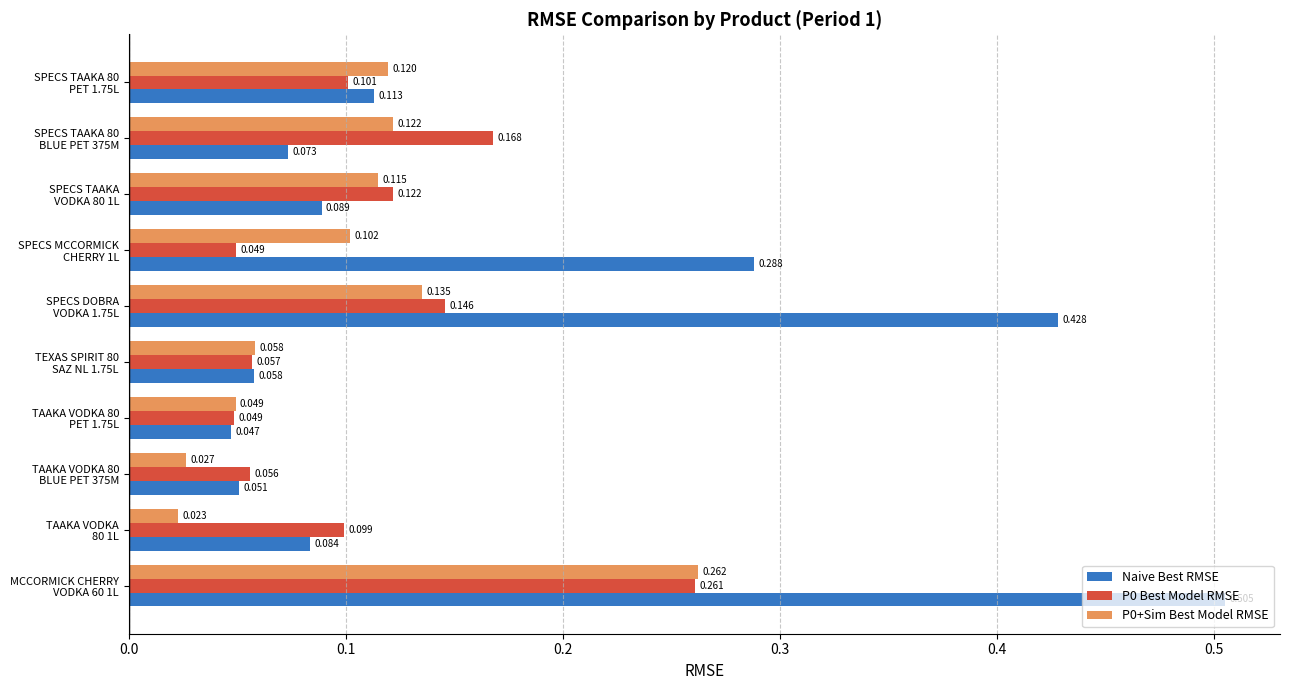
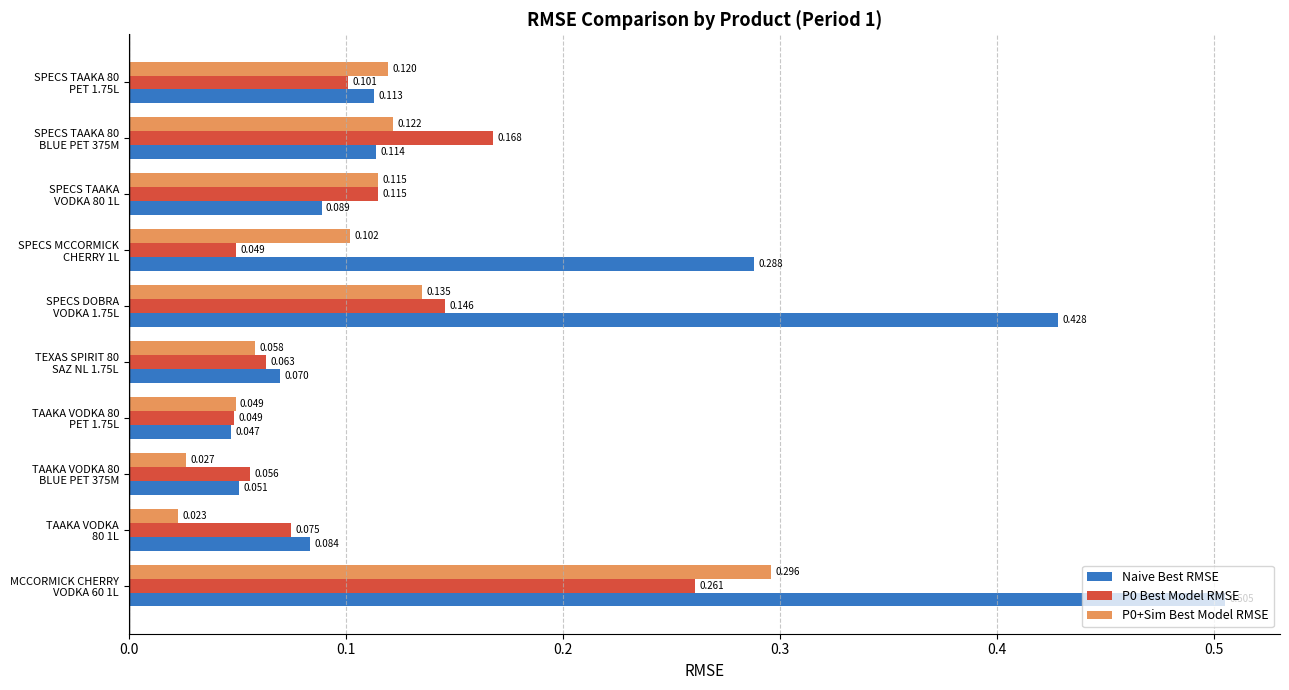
  {
    "Naive Best RMSE": {
      "SPECS TAAKA 80 PET 1.75L": 0.113,
-     "SPECS TAAKA 80 BLUE PET 375M": 0.073,
+     "SPECS TAAKA 80 BLUE PET 375M": 0.114,
      "SPECS TAAKA VODKA 80 1L": 0.089,
      "SPECS MCCORMICK CHERRY 1L": 0.288,
      "SPECS DOBRA VODKA 1.75L": 0.428,
-     "TEXAS SPIRIT 80 SAZ NL 1.75L": 0.058,
+     "TEXAS SPIRIT 80 SAZ NL 1.75L": 0.070,
      "TAAKA VODKA 80 PET 1.75L": 0.047,
      "TAAKA VODKA 80 BLUE PET 375M": 0.051,
      "TAAKA VODKA 80 1L": 0.084
    },
    "P0 Best Model RMSE": {
      "SPECS TAAKA 80 PET 1.75L": 0.101,
      "SPECS TAAKA 80 BLUE PET 375M": 0.168,
-     "SPECS TAAKA VODKA 80 1L": 0.122,
+     "SPECS TAAKA VODKA 80 1L": 0.115,
      "SPECS MCCORMICK CHERRY 1L": 0.049,
      "SPECS DOBRA VODKA 1.75L": 0.146,
-     "TEXAS SPIRIT 80 SAZ NL 1.75L": 0.057,
+     "TEXAS SPIRIT 80 SAZ NL 1.75L": 0.063,
      "TAAKA VODKA 80 PET 1.75L": 0.049,
      "TAAKA VODKA 80 BLUE PET 375M": 0.056,
-     "TAAKA VODKA 80 1L": 0.099,
+     "TAAKA VODKA 80 1L": 0.075,
      "MCCORMICK CHERRY VODKA 60 1L": 0.261
    },
    "P0+Sim Best Model RMSE": {
      "SPECS TAAKA 80 PET 1.75L": 0.120,
      "SPECS TAAKA 80 BLUE PET 375M": 0.122,
      "SPECS TAAKA VODKA 80 1L": 0.115,
      "SPECS MCCORMICK CHERRY 1L": 0.102,
      "SPECS DOBRA VODKA 1.75L": 0.135,
      "TEXAS SPIRIT 80 SAZ NL 1.75L": 0.058,
      "TAAKA VODKA 80 PET 1.75L": 0.049,
      "TAAKA VODKA 80 BLUE PET 375M": 0.027,
      "TAAKA VODKA 80 1L": 0.023,
-     "MCCORMICK CHERRY VODKA 60 1L": 0.262
+     "MCCORMICK CHERRY VODKA 60 1L": 0.296
    }
  }
